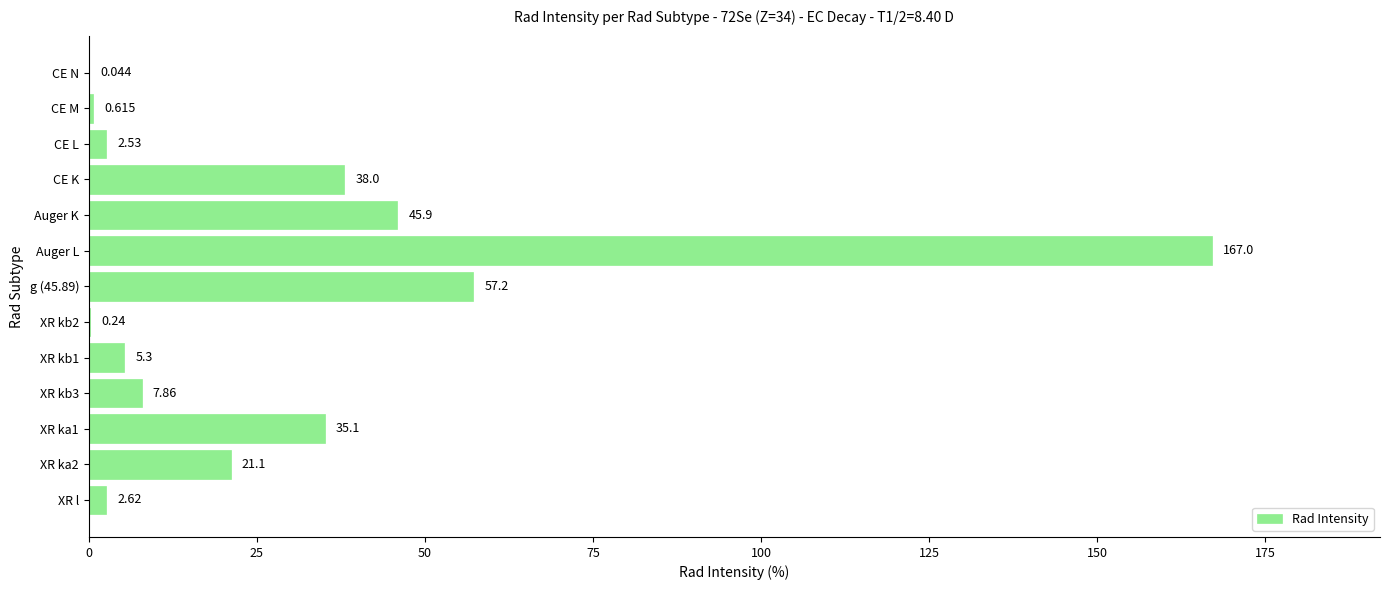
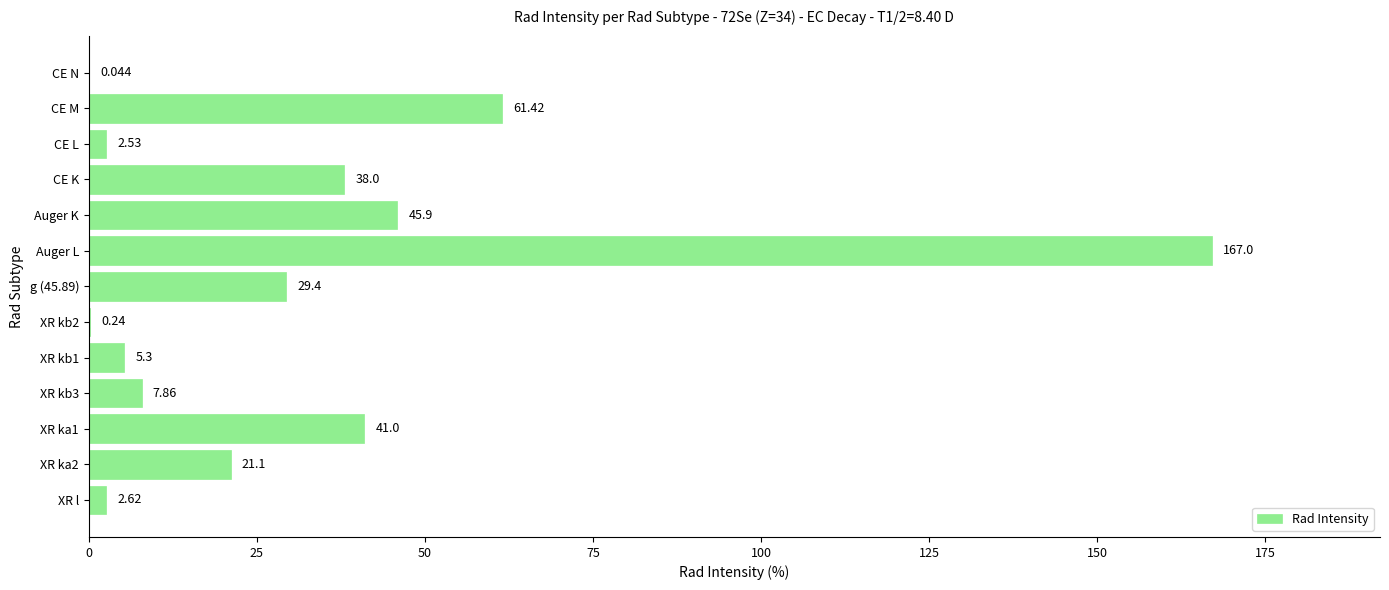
  {
    "CE N": 0.044,
-   "CE M": 0.615,
+   "CE M": 61.42,
    "CE L": 2.53,
    "CE K": 38.0,
    "Auger K": 45.9,
    "Auger L": 167.0,
-   "g (45.89)": 57.2,
+   "g (45.89)": 29.4,
    "XR kb2": 0.24,
    "XR kb1": 5.3,
    "XR kb3": 7.86,
-   "XR ka1": 35.1,
+   "XR ka1": 41.0,
    "XR ka2": 21.1,
    "XR l": 2.62
  }
